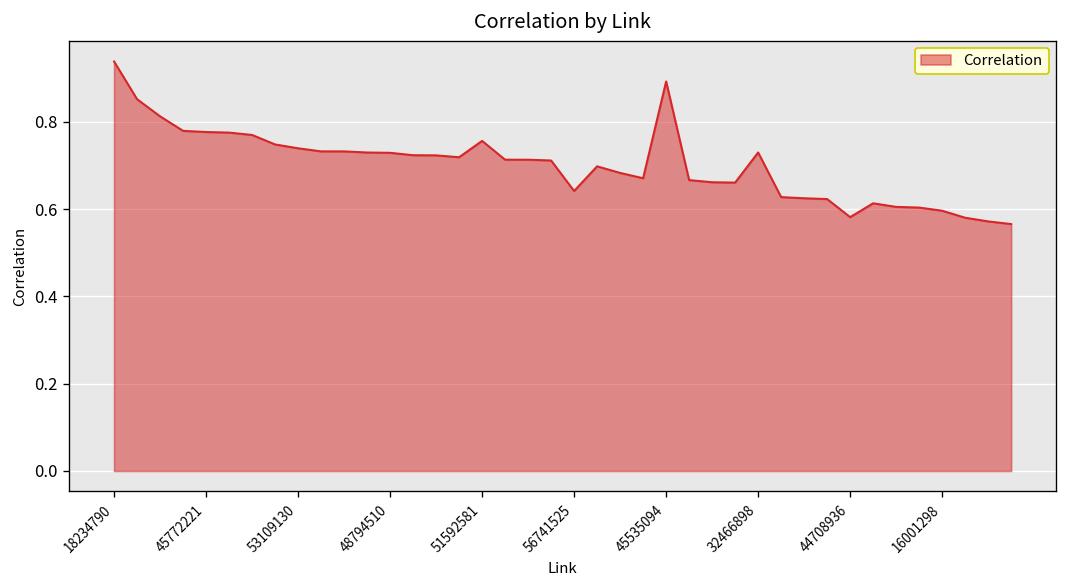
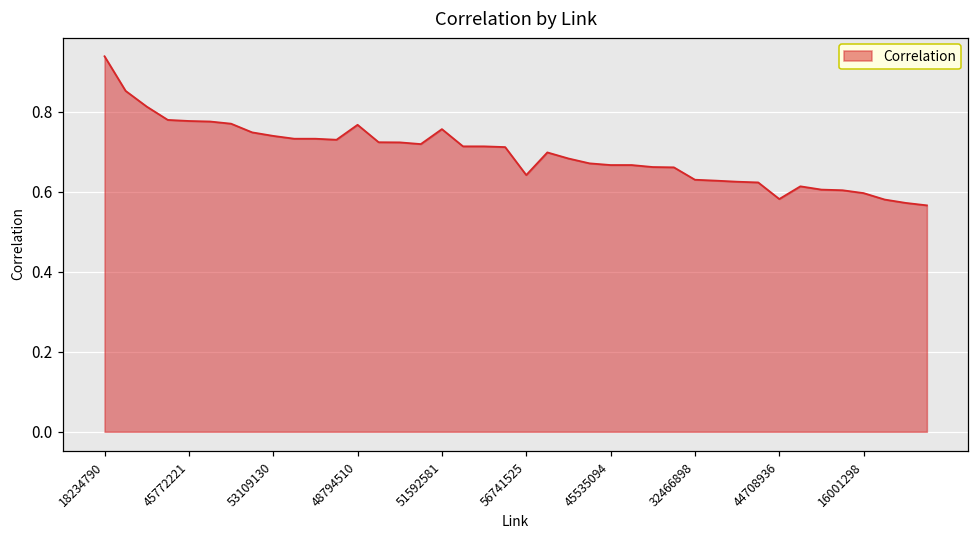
  {
    "18234790": 0.94,
    "45772221": 0.78,
    "53109130": 0.74,
-   "48794510": 0.73,
+   "48794510": 0.77,
    "51592581": 0.76,
    "56741525": 0.64,
-   "45535094": 0.89,
-   "32466898": 0.73,
+   "45535094": 0.67,
+   "32466898": 0.63,
    "44708936": 0.58,
    "16001298": 0.60
  }
